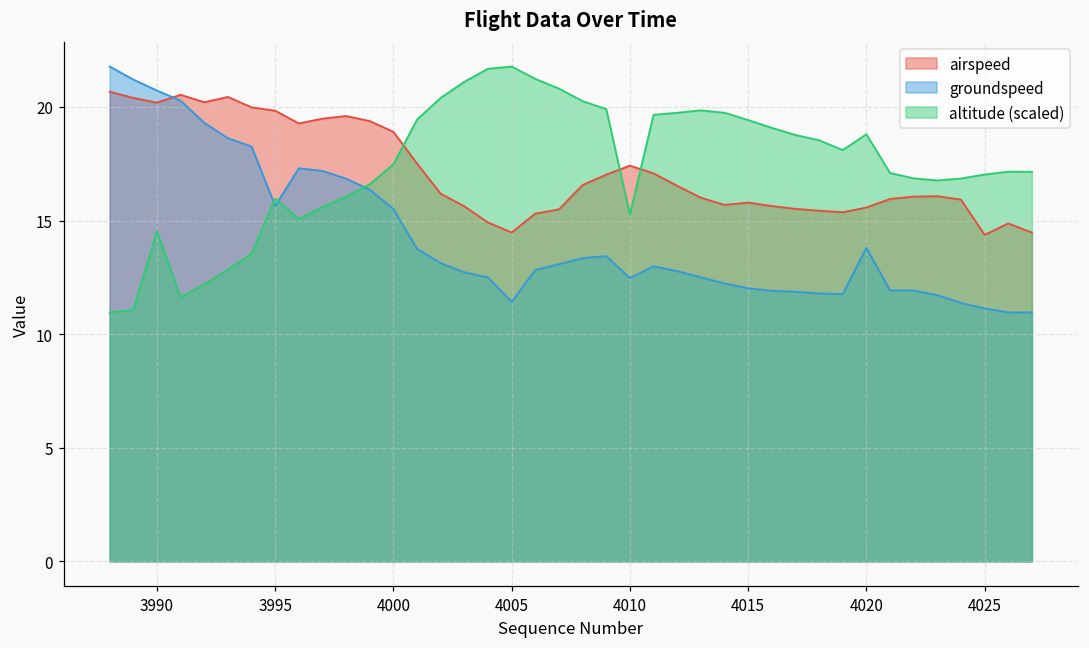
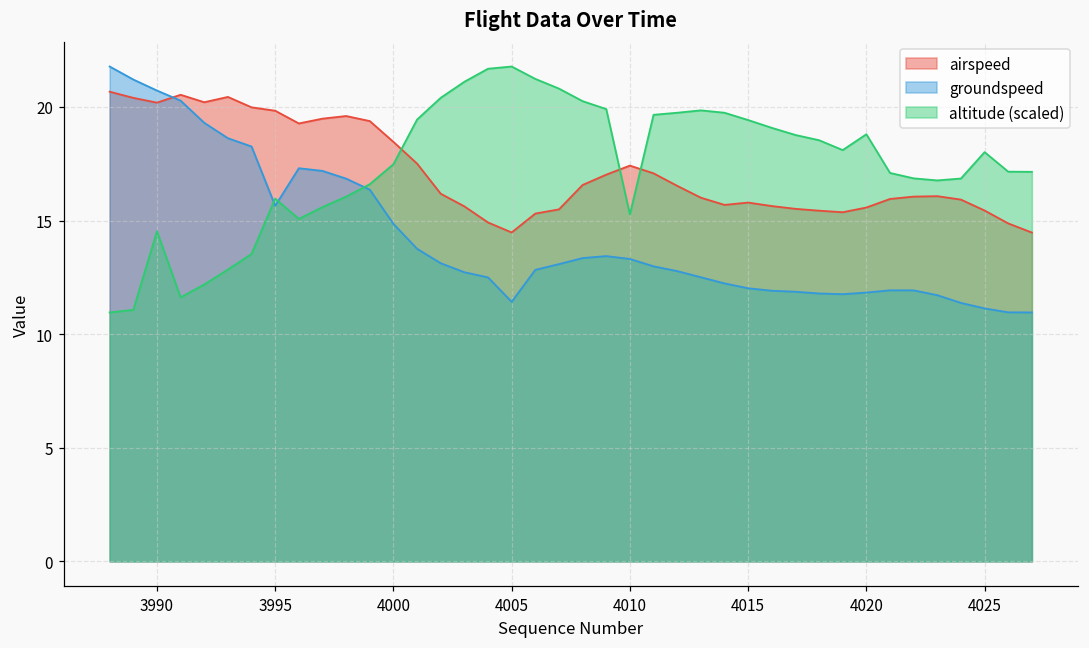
  {
    "airspeed": {
      "3990": 20.2,
      "3995": 19.8,
-     "4000": 18.9,
+     "4000": 18.5,
      "4005": 14.5,
      "4010": 17.4,
      "4015": 15.8,
      "4020": 15.6,
-     "4025": 14.4
+     "4025": 15.4
    },
    "groundspeed": {
      "3990": 20.7,
      "3995": 15.6,
-     "4000": 15.5,
+     "4000": 14.9,
      "4005": 11.4,
-     "4010": 12.5,
+     "4010": 13.3,
      "4015": 12.0,
-     "4020": 13.8,
+     "4020": 11.8,
      "4025": 11.1
    },
    "altitude (scaled)": {
      "3990": 14.5,
      "3995": 16.0,
      "4000": 17.5,
      "4005": 21.8,
      "4010": 15.3,
      "4015": 19.4,
      "4020": 18.8,
-     "4025": 17.0
+     "4025": 18.0
    }
  }
